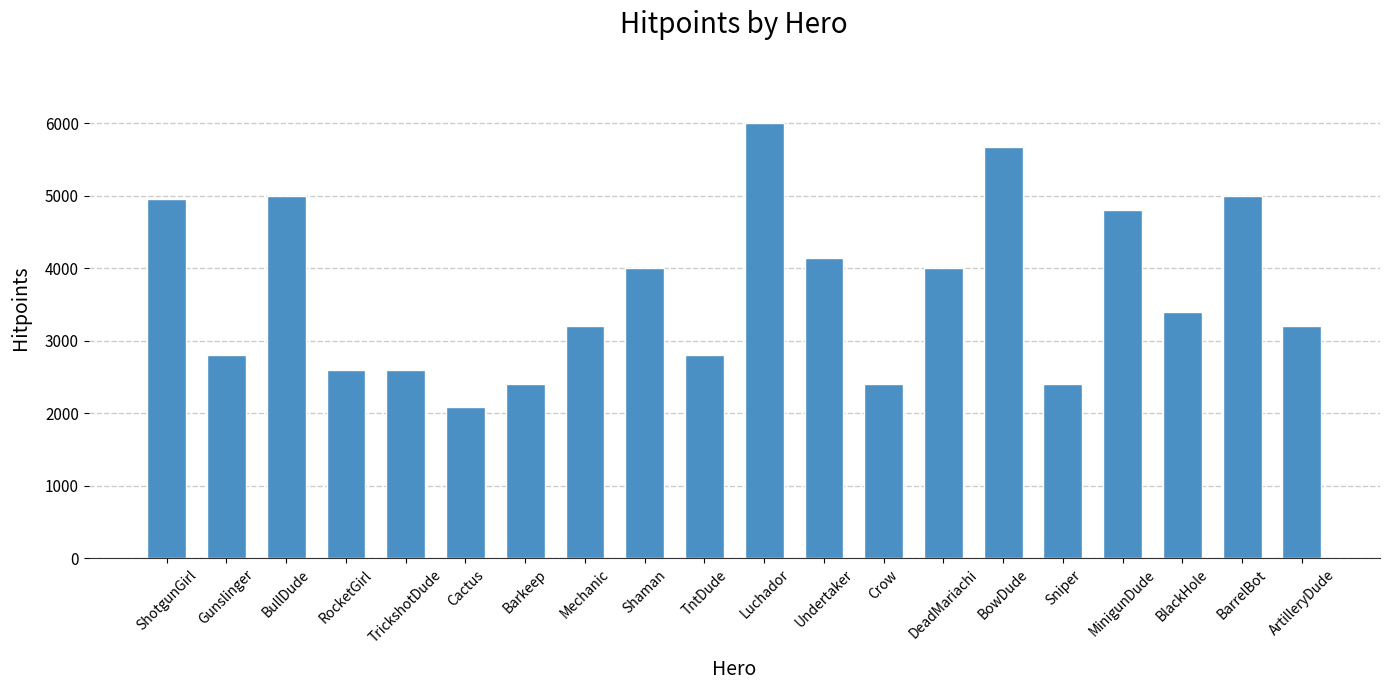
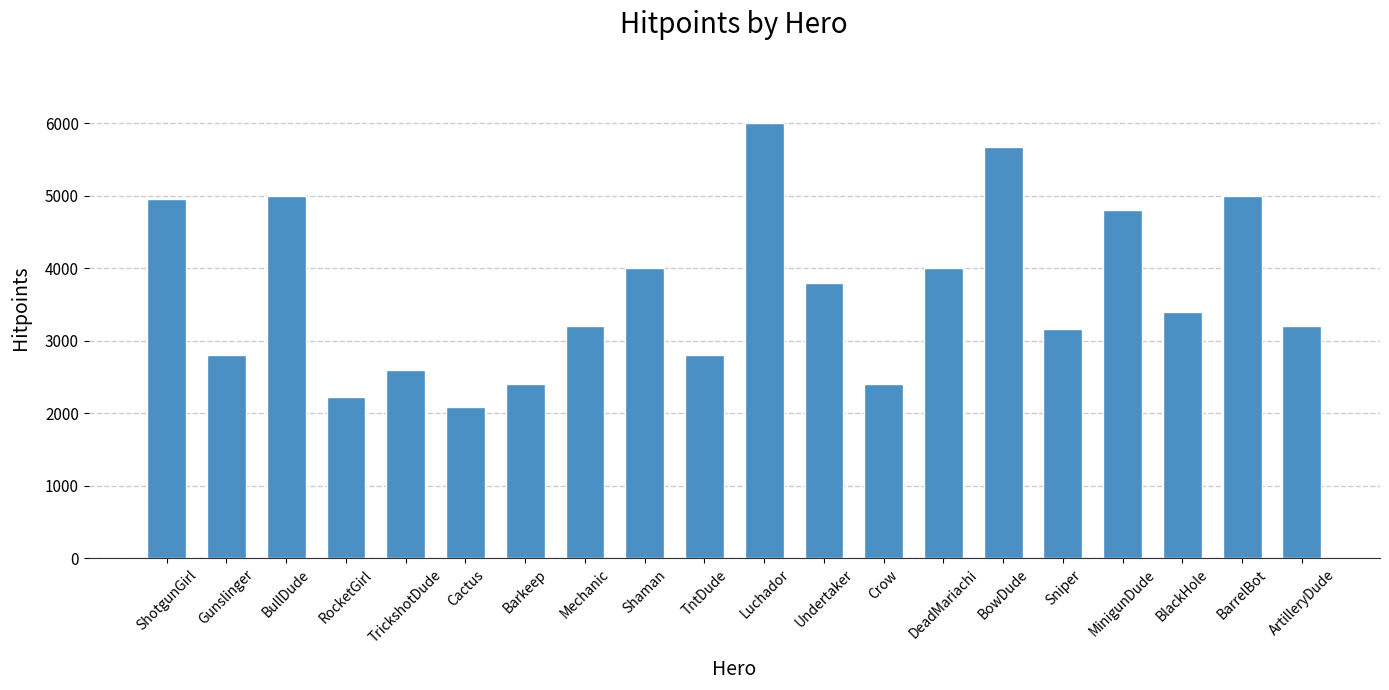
  {
    "ShotgunGirl": 5000,
    "Gunslinger": 2800,
    "BullDude": 5000,
-   "RocketGirl": 2600,
+   "RocketGirl": 2200,
    "TrickshotDude": 2600,
    "Cactus": 2100,
    "Barkeep": 2400,
    "Mechanic": 3200,
    "Shaman": 4000,
    "TntDude": 2800,
    "Luchador": 6000,
-   "Undertaker": 4100,
+   "Undertaker": 3800,
    "Crow": 2400,
    "DeadMariachi": 4000,
    "BowDude": 5700,
-   "Sniper": 2400,
+   "Sniper": 3200,
    "MinigunDude": 4800,
    "BlackHole": 3400,
    "BarrelBot": 5000,
    "ArtilleryDude": 3200
  }
